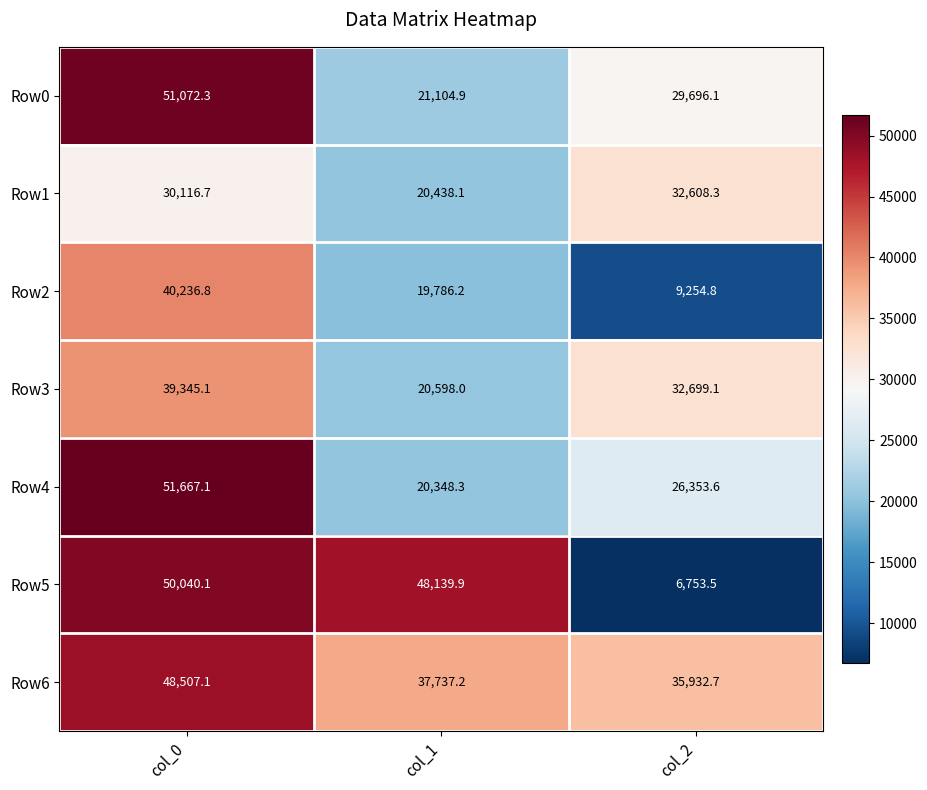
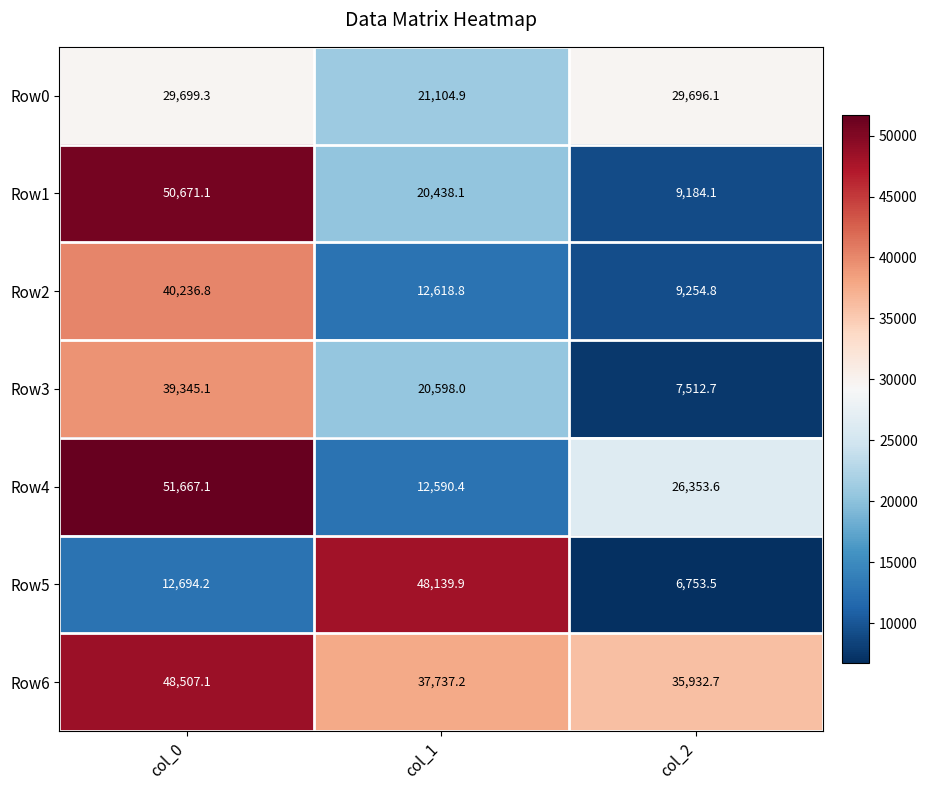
  {
    "Row0": {
-     "col_0": "51,072.3",
+     "col_0": "29,699.3",
      "col_1": "21,104.9",
      "col_2": "29,696.1"
    },
    "Row1": {
-     "col_0": "30,116.7",
+     "col_0": "50,671.1",
      "col_1": "20,438.1",
-     "col_2": "32,608.3"
+     "col_2": "9,184.1"
    },
    "Row2": {
      "col_0": "40,236.8",
-     "col_1": "19,786.2",
+     "col_1": "12,618.8",
      "col_2": "9,254.8"
    },
    "Row3": {
      "col_0": "39,345.1",
      "col_1": "20,598.0",
-     "col_2": "32,699.1"
+     "col_2": "7,512.7"
    },
    "Row4": {
      "col_0": "51,667.1",
-     "col_1": "20,348.3",
+     "col_1": "12,590.4",
      "col_2": "26,353.6"
    },
    "Row5": {
-     "col_0": "50,040.1",
+     "col_0": "12,694.2",
      "col_1": "48,139.9",
      "col_2": "6,753.5"
    },
    "Row6": {
      "col_0": "48,507.1",
      "col_1": "37,737.2",
      "col_2": "35,932.7"
    }
  }
